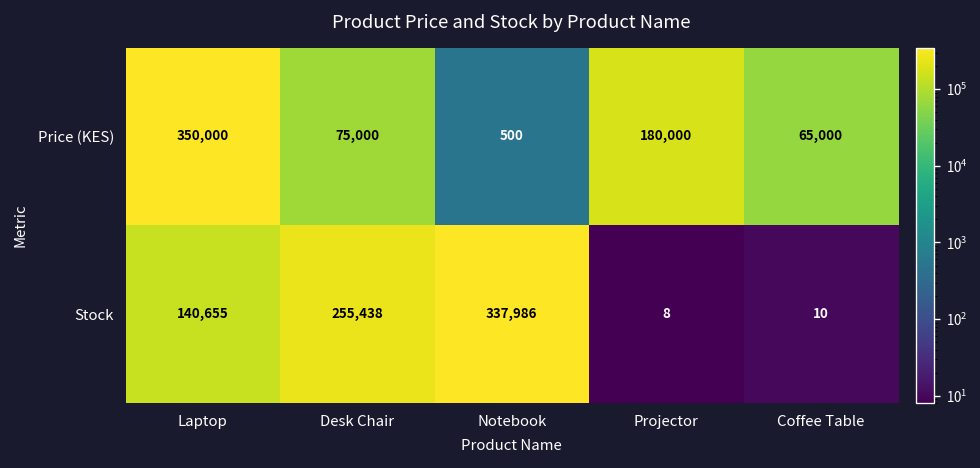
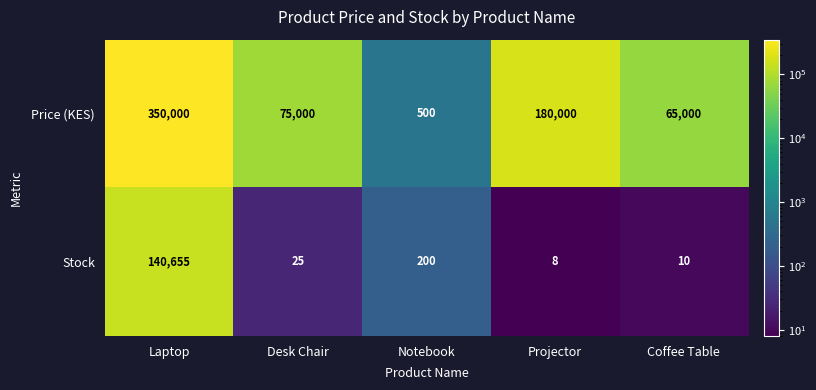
  {
    "Price (KES)": {
      "Laptop": "350,000",
      "Desk Chair": "75,000",
      "Notebook": "500",
      "Projector": "180,000",
      "Coffee Table": "65,000"
    },
    "Stock": {
      "Laptop": "140,655",
-     "Desk Chair": "255,438",
-     "Notebook": "337,986",
+     "Desk Chair": "25",
+     "Notebook": "200",
      "Projector": "8",
      "Coffee Table": "10"
    }
  }
